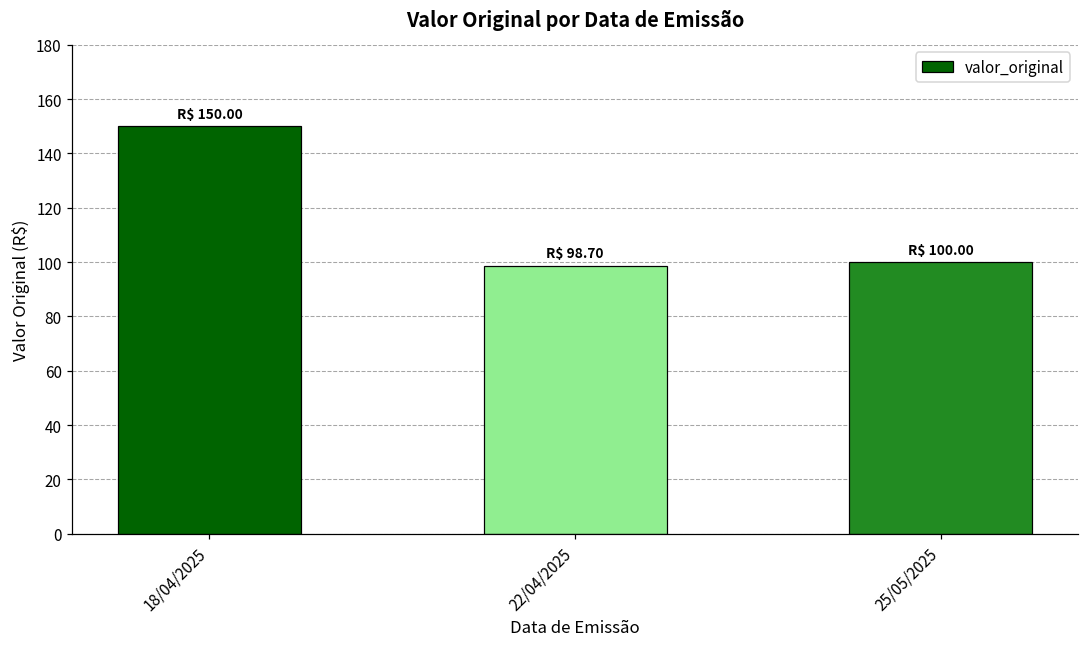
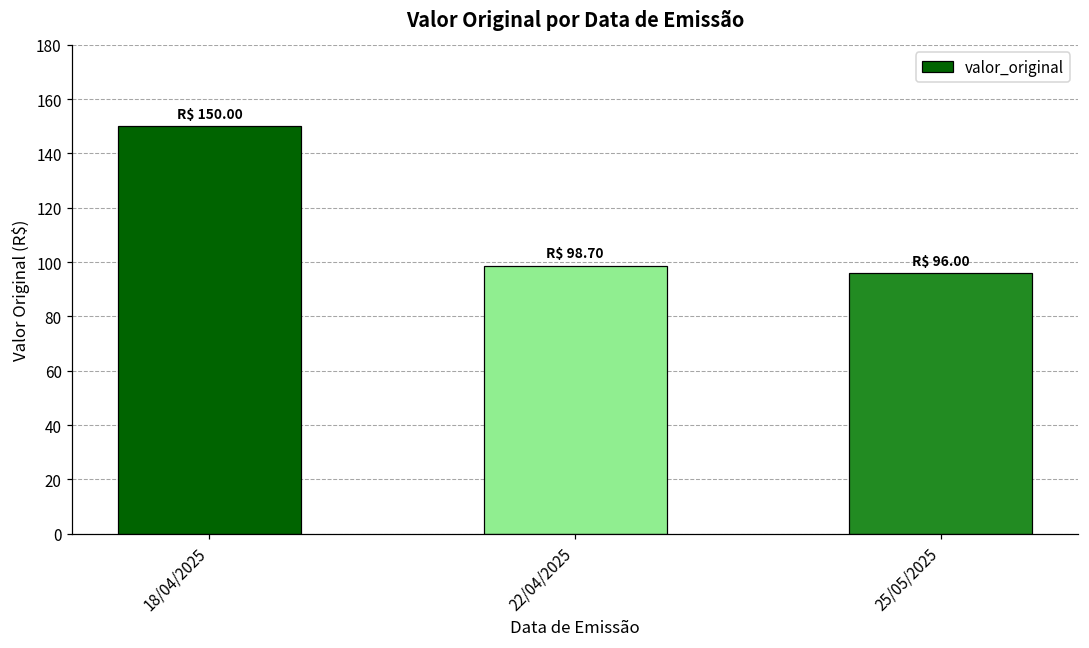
  {
    "18/04/2025": 150.00,
    "22/04/2025": 98.70,
-   "25/05/2025": 100.00
+   "25/05/2025": 96.00
  }
